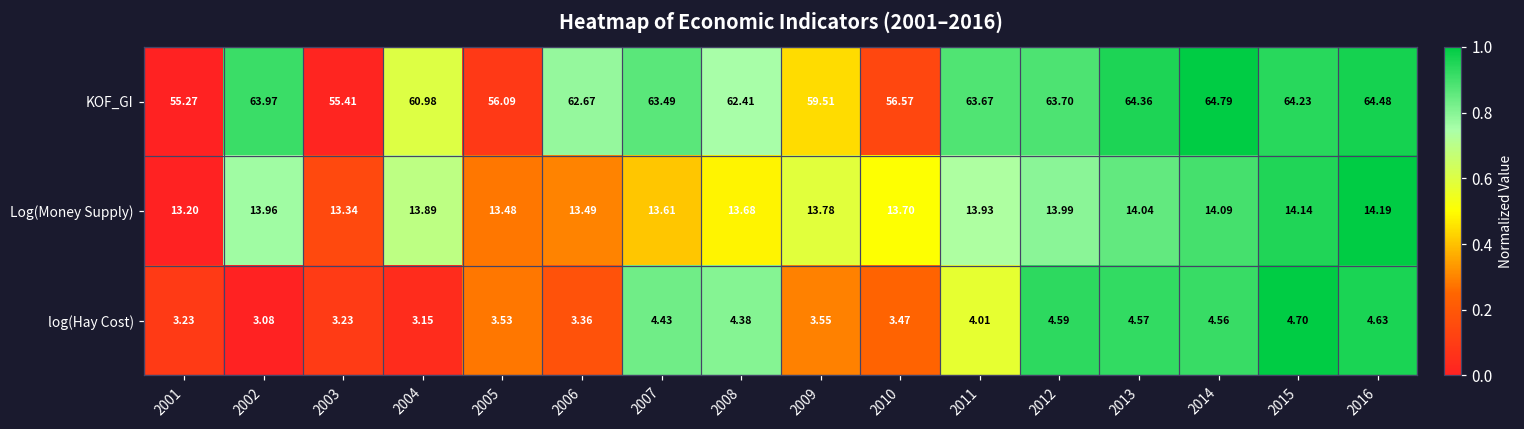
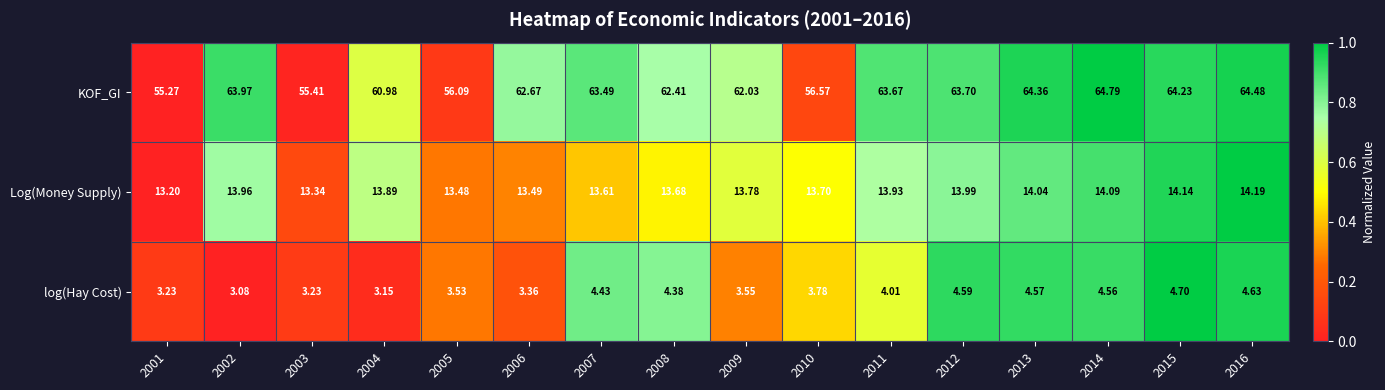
  {
    "KOF_GI": {
      "2001": 55.27,
      "2002": 63.97,
      "2003": 55.41,
      "2004": 60.98,
      "2005": 56.09,
      "2006": 62.67,
      "2007": 63.49,
      "2008": 62.41,
-     "2009": 59.51,
+     "2009": 62.03,
      "2010": 56.57,
      "2011": 63.67,
      "2012": 63.70,
      "2013": 64.36,
      "2014": 64.79,
      "2015": 64.23,
      "2016": 64.48
    },
    "Log(Money Supply)": {
      "2001": 13.20,
      "2002": 13.96,
      "2003": 13.34,
      "2004": 13.89,
      "2005": 13.48,
      "2006": 13.49,
      "2007": 13.61,
      "2008": 13.68,
      "2009": 13.78,
      "2010": 13.70,
      "2011": 13.93,
      "2012": 13.99,
      "2013": 14.04,
      "2014": 14.09,
      "2015": 14.14,
      "2016": 14.19
    },
    "log(Hay Cost)": {
      "2001": 3.23,
      "2002": 3.08,
      "2003": 3.23,
      "2004": 3.15,
      "2005": 3.53,
      "2006": 3.36,
      "2007": 4.43,
      "2008": 4.38,
      "2009": 3.55,
-     "2010": 3.47,
+     "2010": 3.78,
      "2011": 4.01,
      "2012": 4.59,
      "2013": 4.57,
      "2014": 4.56,
      "2015": 4.70,
      "2016": 4.63
    }
  }
